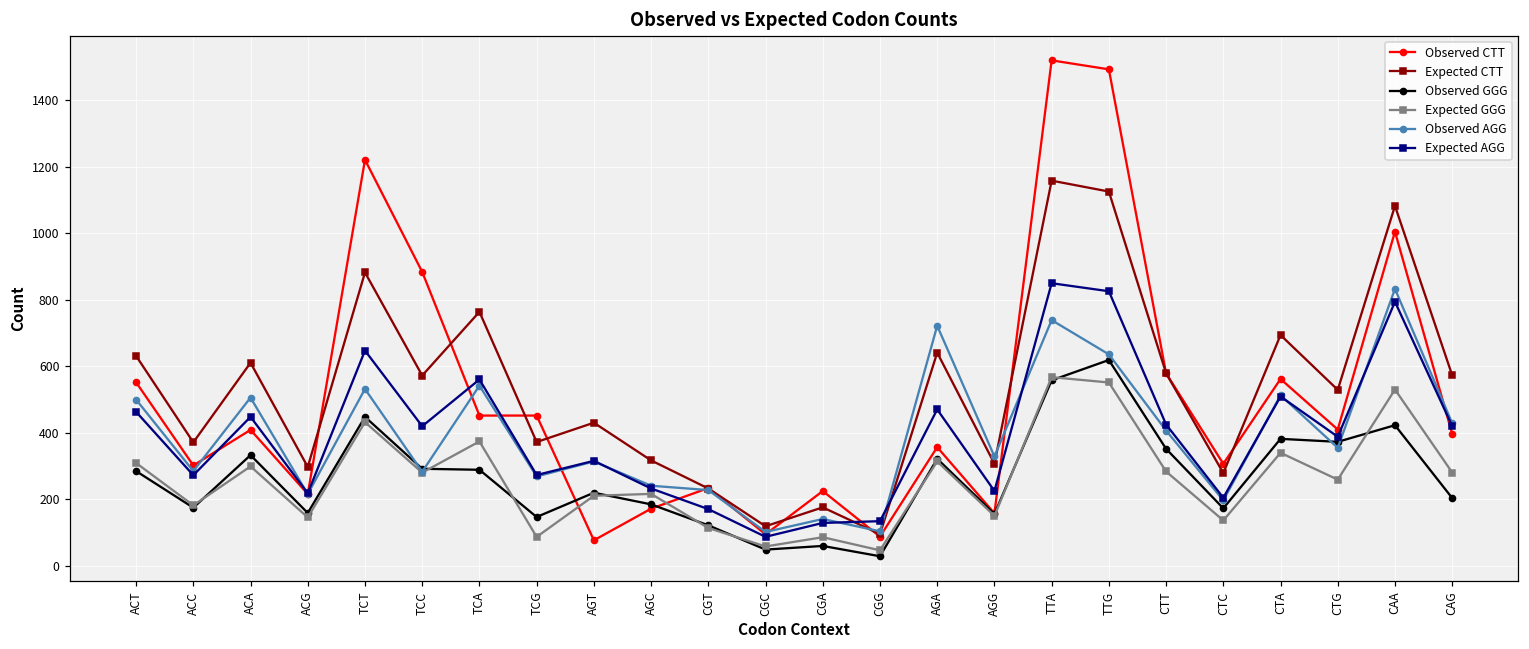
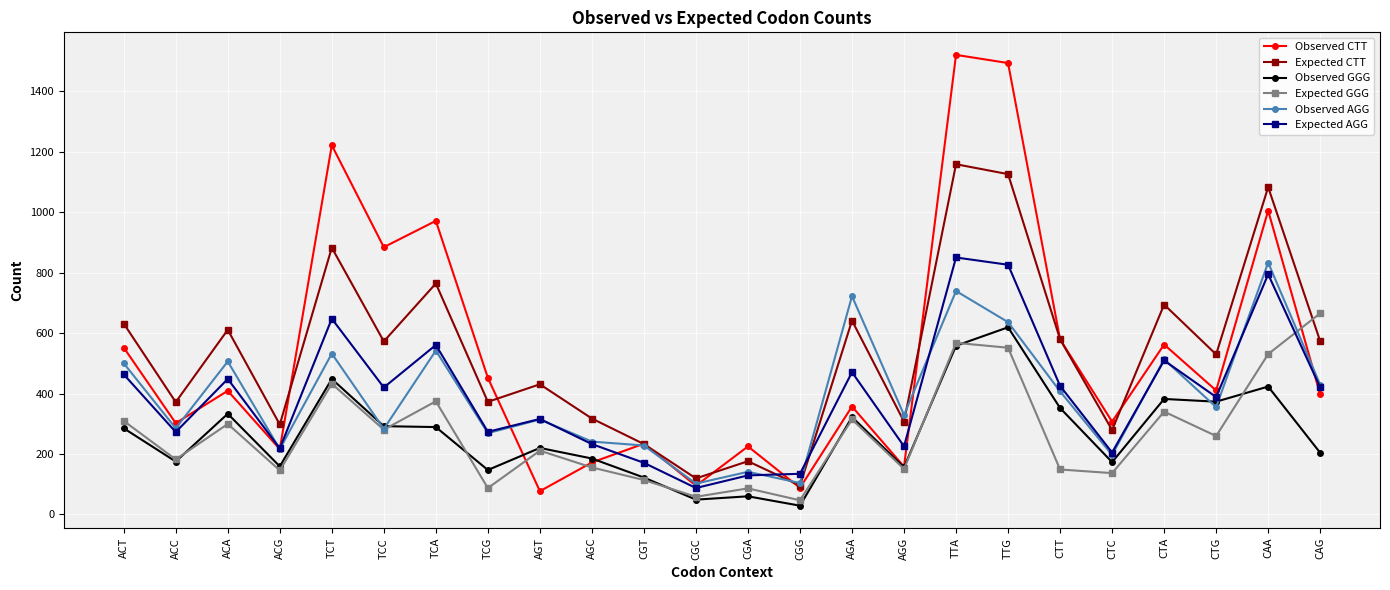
  {
    "Observed CTT": {
      "ACT": 550,
      "ACC": 300,
      "ACA": 410,
      "TCT": 1220,
      "TCC": 880,
-     "TCA": 450,
+     "TCA": 970,
      "TCG": 450,
      "AGT": 80,
      "AGC": 170,
      "CGA": 230,
      "AGA": 360,
      "TTA": 1520,
      "TTG": 1490,
      "CTC": 310,
      "CTA": 560,
      "CTG": 410,
      "CAA": 1010,
      "CAG": 400
    },
    "Expected CTT": {
      "ACT": 630,
      "ACC": 370,
      "ACA": 610,
      "ACG": 300,
      "TCT": 880,
      "TCC": 570,
      "TCA": 760,
      "TCG": 370,
      "AGT": 430,
      "AGC": 320,
      "CGC": 120,
      "CGA": 180,
      "AGA": 640,
      "AGG": 310,
      "TTA": 1160,
      "TTG": 1130,
      "CTC": 280,
      "CTA": 690,
      "CTG": 530,
      "CAA": 1080,
      "CAG": 570
    },
    "Observed GGG": {
      "ACT": 290,
      "ACA": 330,
      "ACG": 160,
      "TCT": 450,
      "TCC": 290,
      "TCA": 290,
      "TCG": 150,
      "AGT": 220,
      "AGC": 190,
      "CGC": 50,
      "CGA": 60,
      "CGG": 30,
      "TTA": 560,
      "TTG": 620,
      "CTT": 350,
      "CTC": 170,
      "CTA": 380,
      "CTG": 370,
      "CAA": 420,
      "CAG": 200
    },
    "Expected GGG": {
      "ACT": 310,
      "ACA": 300,
      "ACG": 150,
      "TCT": 430,
      "TCA": 370,
      "TCG": 90,
      "AGT": 210,
-     "AGC": 220,
+     "AGC": 160,
      "CGC": 60,
      "CGA": 90,
      "CGG": 50,
      "TTA": 570,
      "TTG": 550,
-     "CTT": 280,
+     "CTT": 150,
      "CTC": 140,
      "CTA": 340,
      "CTG": 260,
      "CAA": 530,
-     "CAG": 280
+     "CAG": 670
    },
    "Observed AGG": {
      "ACT": 500,
      "ACC": 290,
      "ACA": 510,
      "TCT": 530,
      "TCA": 540,
      "CGA": 140,
      "CGG": 100,
      "AGA": 720,
      "AGG": 330,
      "TTA": 740,
      "TTG": 640,
      "CTT": 410,
      "CTG": 360,
      "CAA": 830,
      "CAG": 430
    },
    "Expected AGG": {
      "ACT": 460,
      "ACC": 270,
      "ACA": 450,
      "TCT": 650,
      "TCC": 420,
      "TCA": 560,
      "CGT": 170,
      "CGA": 130,
      "CGG": 130,
      "AGA": 470,
      "AGG": 230,
      "TTA": 850,
      "TTG": 830,
      "CTT": 430,
      "CTG": 390,
      "CAA": 790,
      "CAG": 420
    }
  }
